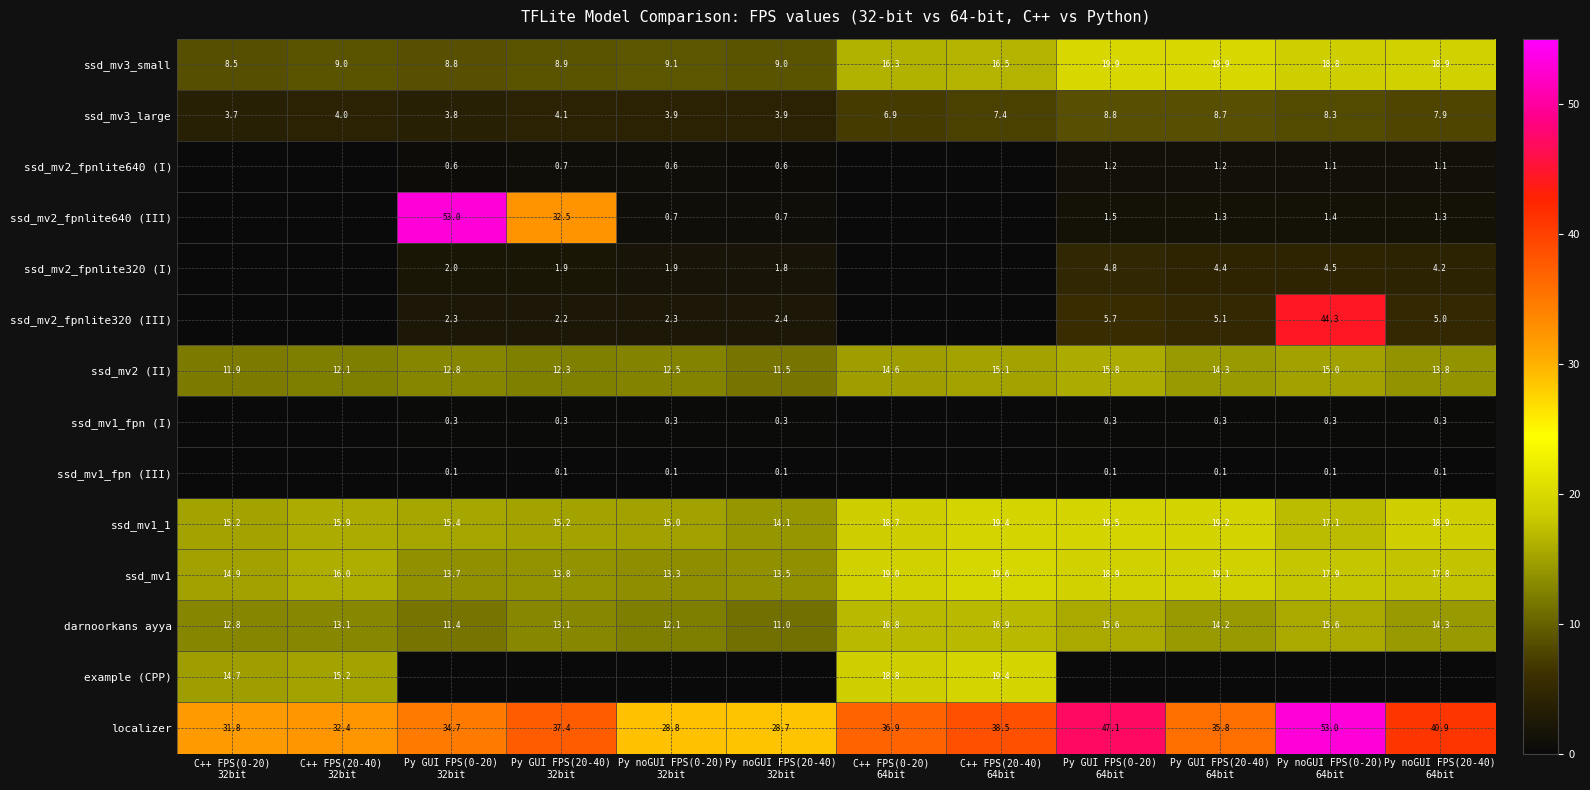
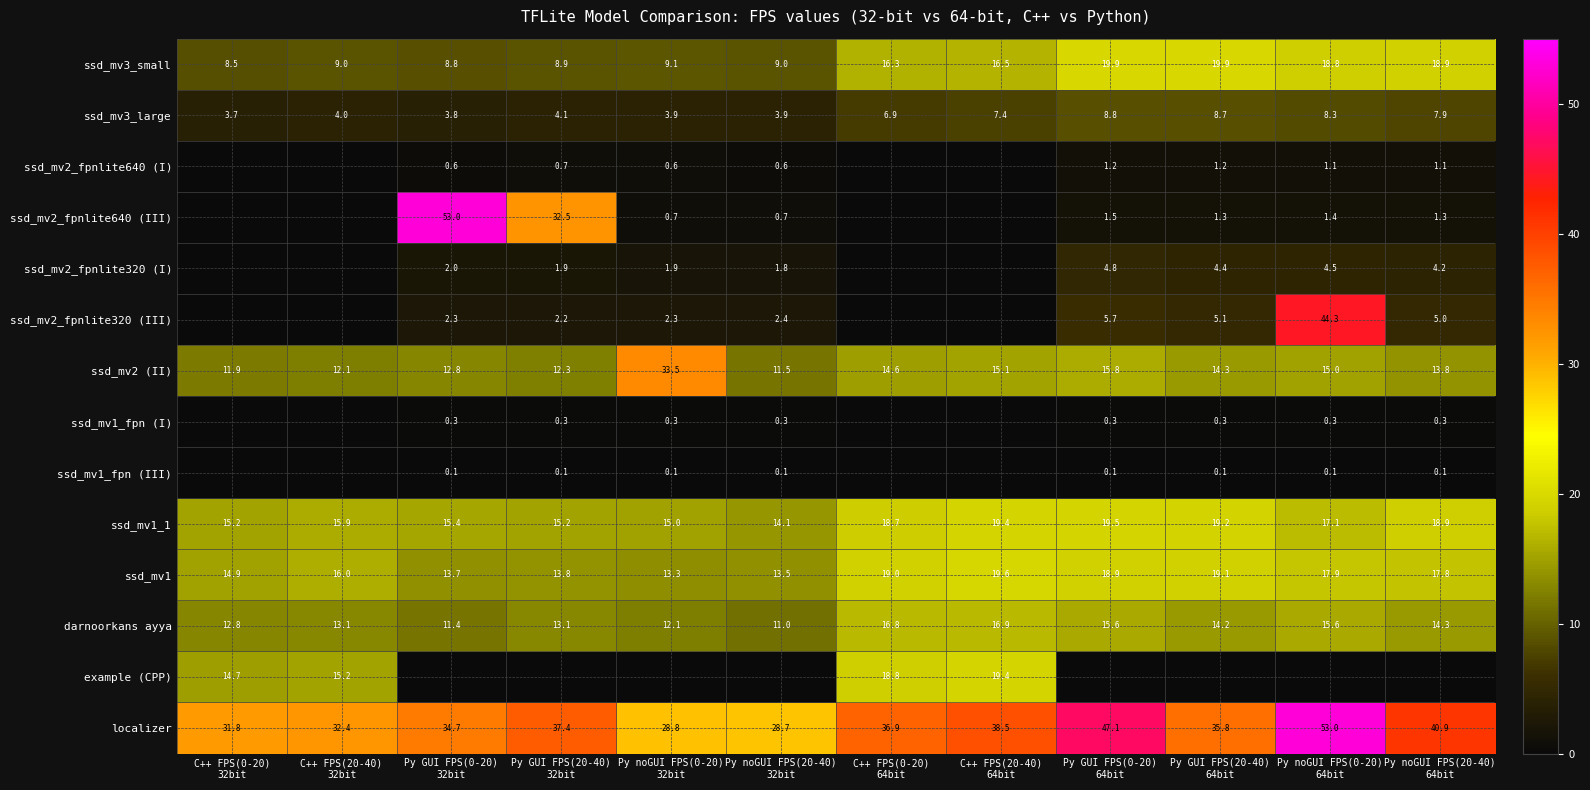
  {
    "ssd_mv3_small": {
      "C++ FPS(0-20) 32bit": 8.5,
      "C++ FPS(20-40) 32bit": 9.0,
      "Py GUI FPS(0-20) 32bit": 8.8,
      "Py GUI FPS(20-40) 32bit": 8.9,
      "Py noGUI FPS(0-20) 32bit": 9.1,
      "Py noGUI FPS(20-40) 32bit": 9.0,
      "C++ FPS(0-20) 64bit": 16.3,
      "C++ FPS(20-40) 64bit": 16.5,
      "Py GUI FPS(0-20) 64bit": 19.9,
      "Py GUI FPS(20-40) 64bit": 19.9,
      "Py noGUI FPS(0-20) 64bit": 18.8,
      "Py noGUI FPS(20-40) 64bit": 18.9
    },
    "ssd_mv3_large": {
      "C++ FPS(0-20) 32bit": 3.7,
      "C++ FPS(20-40) 32bit": 4.0,
      "Py GUI FPS(0-20) 32bit": 3.8,
      "Py GUI FPS(20-40) 32bit": 4.1,
      "Py noGUI FPS(0-20) 32bit": 3.9,
      "Py noGUI FPS(20-40) 32bit": 3.9,
      "C++ FPS(0-20) 64bit": 6.9,
      "C++ FPS(20-40) 64bit": 7.4,
      "Py GUI FPS(0-20) 64bit": 8.8,
      "Py GUI FPS(20-40) 64bit": 8.7,
      "Py noGUI FPS(0-20) 64bit": 8.3,
      "Py noGUI FPS(20-40) 64bit": 7.9
    },
    "ssd_mv2_fpnlite640 (I)": {
      "Py GUI FPS(0-20) 32bit": 0.6,
      "Py GUI FPS(20-40) 32bit": 0.7,
      "Py noGUI FPS(0-20) 32bit": 0.6,
      "Py noGUI FPS(20-40) 32bit": 0.6,
      "Py GUI FPS(0-20) 64bit": 1.2,
      "Py GUI FPS(20-40) 64bit": 1.2,
      "Py noGUI FPS(0-20) 64bit": 1.1,
      "Py noGUI FPS(20-40) 64bit": 1.1
    },
    "ssd_mv2_fpnlite640 (III)": {
      "Py GUI FPS(0-20) 32bit": 53.0,
      "Py GUI FPS(20-40) 32bit": 32.5,
      "Py noGUI FPS(0-20) 32bit": 0.7,
      "Py noGUI FPS(20-40) 32bit": 0.7,
      "Py GUI FPS(0-20) 64bit": 1.5,
      "Py GUI FPS(20-40) 64bit": 1.3,
      "Py noGUI FPS(0-20) 64bit": 1.4,
      "Py noGUI FPS(20-40) 64bit": 1.3
    },
    "ssd_mv2_fpnlite320 (I)": {
      "Py GUI FPS(0-20) 32bit": 2.0,
      "Py GUI FPS(20-40) 32bit": 1.9,
      "Py noGUI FPS(0-20) 32bit": 1.9,
      "Py noGUI FPS(20-40) 32bit": 1.8,
      "Py GUI FPS(0-20) 64bit": 4.8,
      "Py GUI FPS(20-40) 64bit": 4.4,
      "Py noGUI FPS(0-20) 64bit": 4.5,
      "Py noGUI FPS(20-40) 64bit": 4.2
    },
    "ssd_mv2_fpnlite320 (III)": {
      "Py GUI FPS(0-20) 32bit": 2.3,
      "Py GUI FPS(20-40) 32bit": 2.2,
      "Py noGUI FPS(0-20) 32bit": 2.3,
      "Py noGUI FPS(20-40) 32bit": 2.4,
      "Py GUI FPS(0-20) 64bit": 5.7,
      "Py GUI FPS(20-40) 64bit": 5.1,
      "Py noGUI FPS(0-20) 64bit": 44.3,
      "Py noGUI FPS(20-40) 64bit": 5.0
    },
    "ssd_mv2 (II)": {
      "C++ FPS(0-20) 32bit": 11.9,
      "C++ FPS(20-40) 32bit": 12.1,
      "Py GUI FPS(0-20) 32bit": 12.8,
      "Py GUI FPS(20-40) 32bit": 12.3,
-     "Py noGUI FPS(0-20) 32bit": 12.5,
+     "Py noGUI FPS(0-20) 32bit": 33.5,
      "Py noGUI FPS(20-40) 32bit": 11.5,
      "C++ FPS(0-20) 64bit": 14.6,
      "C++ FPS(20-40) 64bit": 15.1,
      "Py GUI FPS(0-20) 64bit": 15.8,
      "Py GUI FPS(20-40) 64bit": 14.3,
      "Py noGUI FPS(0-20) 64bit": 15.0,
      "Py noGUI FPS(20-40) 64bit": 13.8
    },
    "ssd_mv1_fpn (I)": {
      "Py GUI FPS(0-20) 32bit": 0.3,
      "Py GUI FPS(20-40) 32bit": 0.3,
      "Py noGUI FPS(0-20) 32bit": 0.3,
      "Py noGUI FPS(20-40) 32bit": 0.3,
      "Py GUI FPS(0-20) 64bit": 0.3,
      "Py GUI FPS(20-40) 64bit": 0.3,
      "Py noGUI FPS(0-20) 64bit": 0.3,
      "Py noGUI FPS(20-40) 64bit": 0.3
    },
    "ssd_mv1_fpn (III)": {
      "Py GUI FPS(0-20) 32bit": 0.1,
      "Py GUI FPS(20-40) 32bit": 0.1,
      "Py noGUI FPS(0-20) 32bit": 0.1,
      "Py noGUI FPS(20-40) 32bit": 0.1,
      "Py GUI FPS(0-20) 64bit": 0.1,
      "Py GUI FPS(20-40) 64bit": 0.1,
      "Py noGUI FPS(0-20) 64bit": 0.1,
      "Py noGUI FPS(20-40) 64bit": 0.1
    },
    "ssd_mv1_1": {
      "C++ FPS(0-20) 32bit": 15.2,
      "C++ FPS(20-40) 32bit": 15.9,
      "Py GUI FPS(0-20) 32bit": 15.4,
      "Py GUI FPS(20-40) 32bit": 15.2,
      "Py noGUI FPS(0-20) 32bit": 15.0,
      "Py noGUI FPS(20-40) 32bit": 14.1,
      "C++ FPS(0-20) 64bit": 18.7,
      "C++ FPS(20-40) 64bit": 19.4,
      "Py GUI FPS(0-20) 64bit": 19.5,
      "Py GUI FPS(20-40) 64bit": 19.2,
      "Py noGUI FPS(0-20) 64bit": 17.1,
      "Py noGUI FPS(20-40) 64bit": 18.9
    },
    "ssd_mv1": {
      "C++ FPS(0-20) 32bit": 14.9,
      "C++ FPS(20-40) 32bit": 16.0,
      "Py GUI FPS(0-20) 32bit": 13.7,
      "Py GUI FPS(20-40) 32bit": 13.8,
      "Py noGUI FPS(0-20) 32bit": 13.3,
      "Py noGUI FPS(20-40) 32bit": 13.5,
      "C++ FPS(0-20) 64bit": 19.0,
      "C++ FPS(20-40) 64bit": 19.6,
      "Py GUI FPS(0-20) 64bit": 18.9,
      "Py GUI FPS(20-40) 64bit": 19.1,
      "Py noGUI FPS(0-20) 64bit": 17.9,
      "Py noGUI FPS(20-40) 64bit": 17.8
    },
    "darnoorkans ayya": {
      "C++ FPS(0-20) 32bit": 12.8,
      "C++ FPS(20-40) 32bit": 13.1,
      "Py GUI FPS(0-20) 32bit": 11.4,
      "Py GUI FPS(20-40) 32bit": 13.1,
      "Py noGUI FPS(0-20) 32bit": 12.1,
      "Py noGUI FPS(20-40) 32bit": 11.0,
      "C++ FPS(0-20) 64bit": 16.8,
      "C++ FPS(20-40) 64bit": 16.9,
      "Py GUI FPS(0-20) 64bit": 15.6,
      "Py GUI FPS(20-40) 64bit": 14.2,
      "Py noGUI FPS(0-20) 64bit": 15.6,
      "Py noGUI FPS(20-40) 64bit": 14.3
    },
    "example (CPP)": {
      "C++ FPS(0-20) 32bit": 14.7,
      "C++ FPS(20-40) 32bit": 15.2,
      "C++ FPS(0-20) 64bit": 18.8,
      "C++ FPS(20-40) 64bit": 19.4
    },
    "localizer": {
      "C++ FPS(0-20) 32bit": 31.8,
      "C++ FPS(20-40) 32bit": 32.4,
      "Py GUI FPS(0-20) 32bit": 34.7,
      "Py GUI FPS(20-40) 32bit": 37.4,
      "Py noGUI FPS(0-20) 32bit": 28.8,
      "Py noGUI FPS(20-40) 32bit": 28.7,
      "C++ FPS(0-20) 64bit": 36.9,
      "C++ FPS(20-40) 64bit": 38.5,
      "Py GUI FPS(0-20) 64bit": 47.1,
      "Py GUI FPS(20-40) 64bit": 35.8,
      "Py noGUI FPS(0-20) 64bit": 53.0,
      "Py noGUI FPS(20-40) 64bit": 40.9
    }
  }
